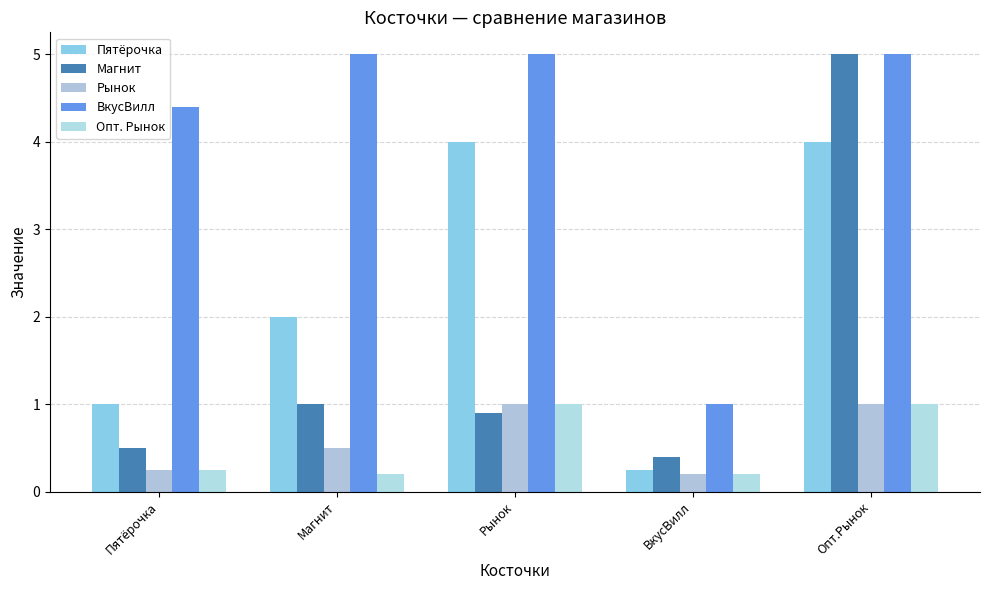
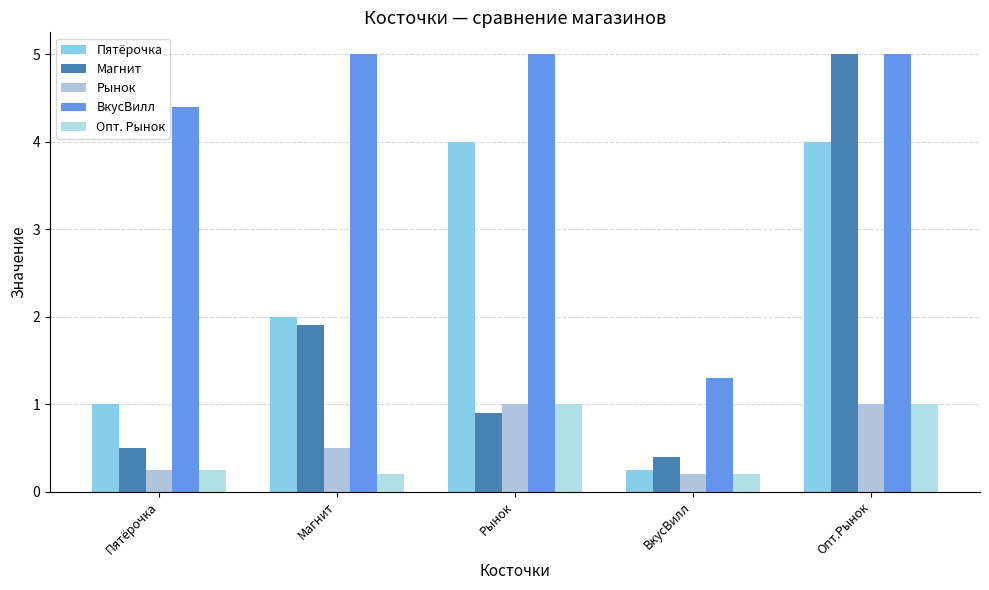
  {
    "Магнит": {
      "Пятёрочка": 0.5,
-     "Магнит": 1.0,
+     "Магнит": 1.9,
      "Рынок": 0.9,
      "ВкусВилл": 0.4,
      "Опт.Рынок": 5.0
    },
    "ВкусВилл": {
      "Пятёрочка": 4.4,
      "Магнит": 5.0,
      "Рынок": 5.0,
-     "ВкусВилл": 1.0,
+     "ВкусВилл": 1.3,
      "Опт.Рынок": 5.0
    }
  }
